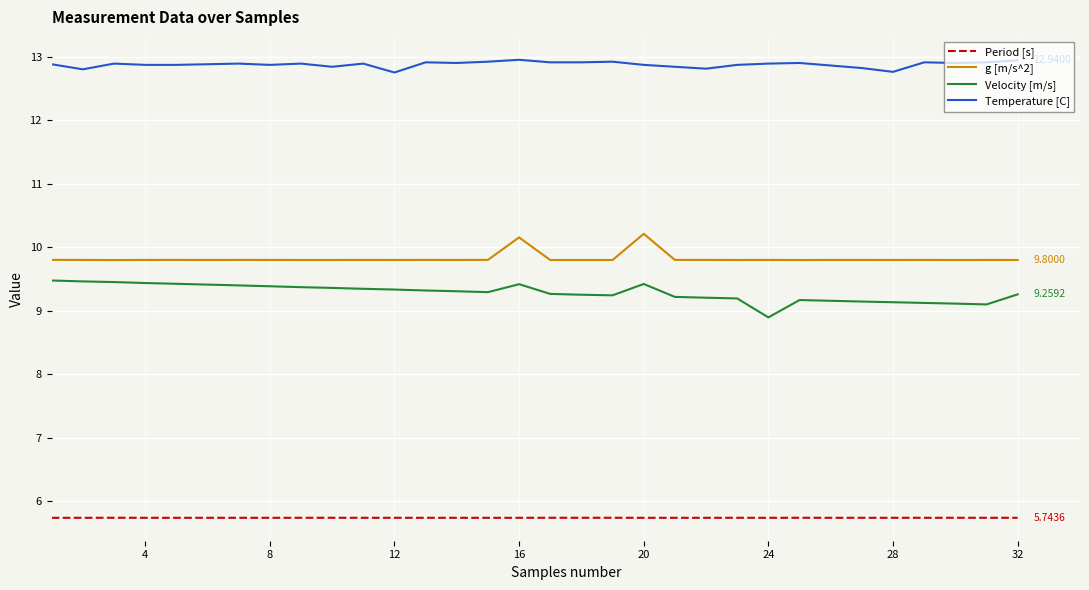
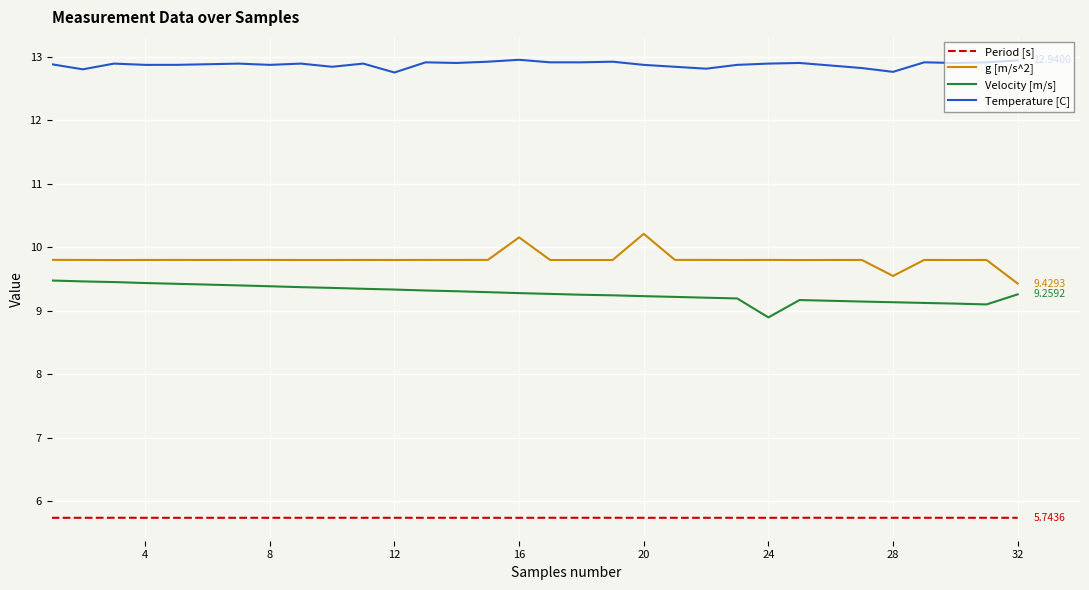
  {
    "Period [s]": {
      "32": 5.7436
    },
    "g [m/s^2]": {
-     "28": 9.8,
-     "32": 9.8000
+     "28": 9.5,
+     "32": 9.4293
    },
    "Velocity [m/s]": {
      "4": 9.4,
      "8": 9.4,
      "12": 9.3,
-     "16": 9.4,
-     "20": 9.4,
+     "16": 9.3,
+     "20": 9.2,
      "24": 8.9,
      "28": 9.1
    },
    "Temperature [C]": {
      "4": 12.9,
      "8": 12.9,
      "12": 12.8,
      "16": 13.0,
      "20": 12.9,
      "24": 12.9,
      "28": 12.8
    }
  }
